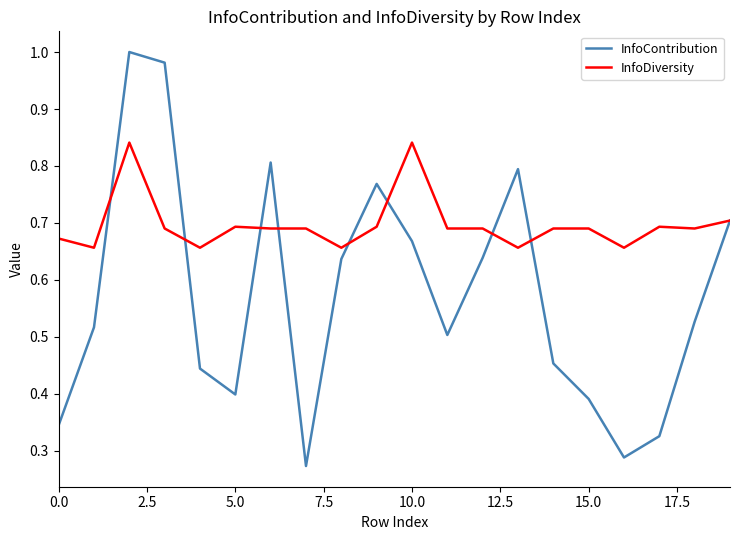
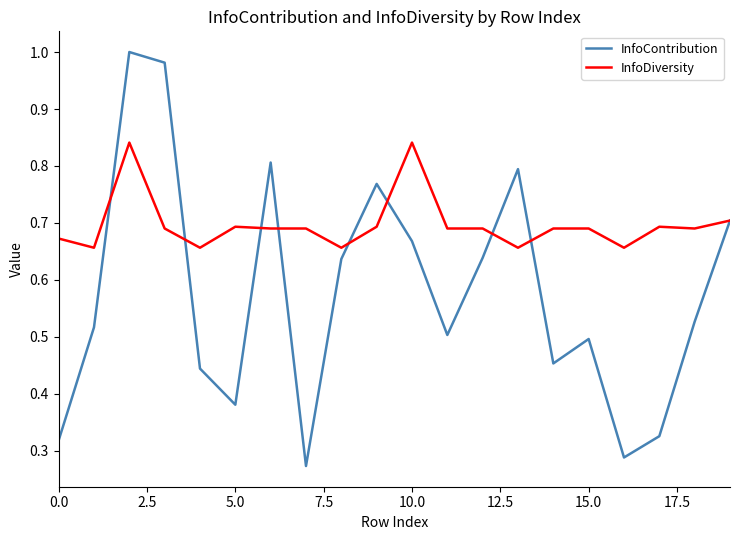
  {
    "InfoContribution": {
-     "0.0": 0.35,
-     "5.0": 0.40,
+     "0.0": 0.32,
+     "5.0": 0.38,
      "10.0": 0.67,
-     "15.0": 0.39
+     "15.0": 0.50
    },
    "InfoDiversity": {
      "0.0": 0.67,
      "5.0": 0.69,
      "10.0": 0.84,
      "15.0": 0.69
    }
  }
